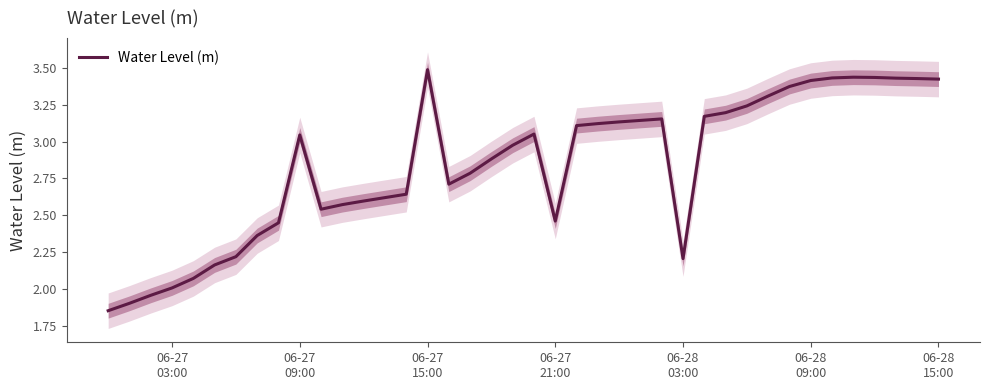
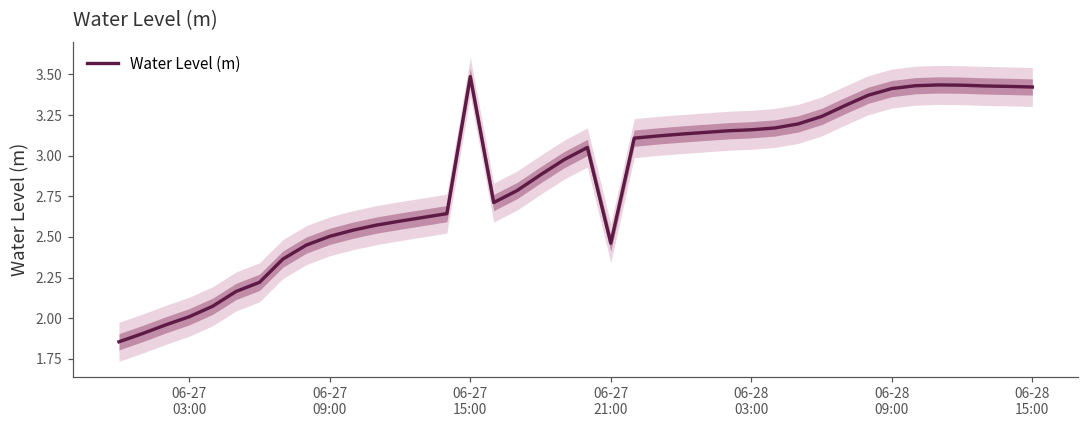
  {
    "Water Level (m)": {
      "06-27 03:00": 2.01,
-     "06-27 09:00": 3.04,
+     "06-27 09:00": 2.50,
      "06-27 15:00": 3.49,
      "06-27 21:00": 2.46,
-     "06-28 03:00": 2.21,
+     "06-28 03:00": 3.16,
      "06-28 09:00": 3.41,
      "06-28 15:00": 3.42
    }
  }
